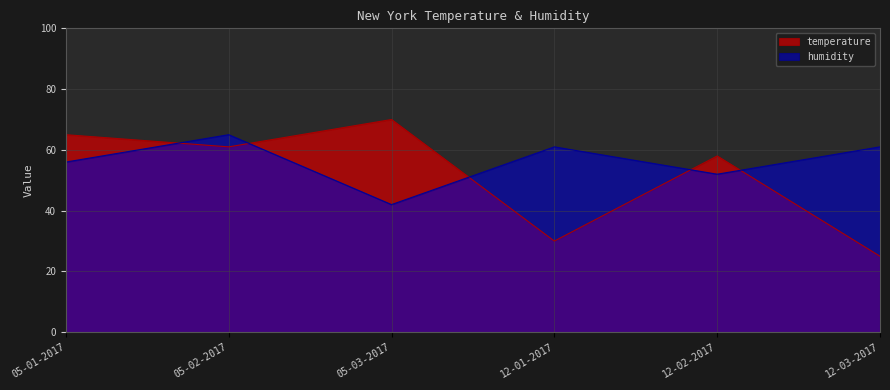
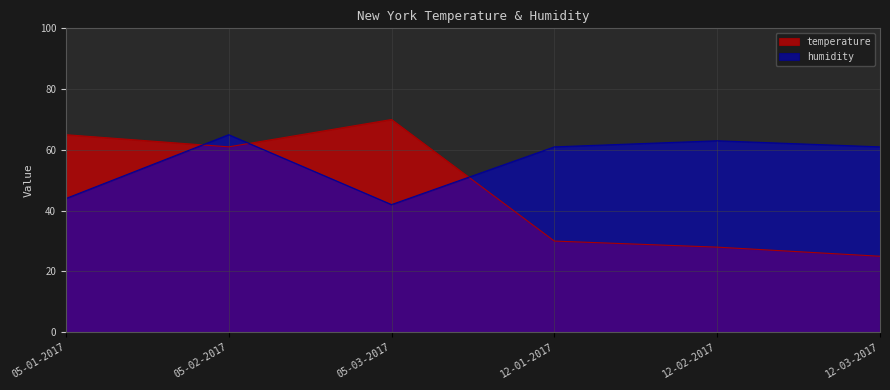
  {
    "temperature": {
      "05-01-2017": 65,
      "05-02-2017": 61,
      "05-03-2017": 70,
      "12-01-2017": 30,
-     "12-02-2017": 58,
+     "12-02-2017": 28,
      "12-03-2017": 25
    },
    "humidity": {
-     "05-01-2017": 56,
+     "05-01-2017": 44,
      "05-02-2017": 65,
      "05-03-2017": 42,
      "12-01-2017": 61,
-     "12-02-2017": 52,
+     "12-02-2017": 63,
      "12-03-2017": 61
    }
  }
